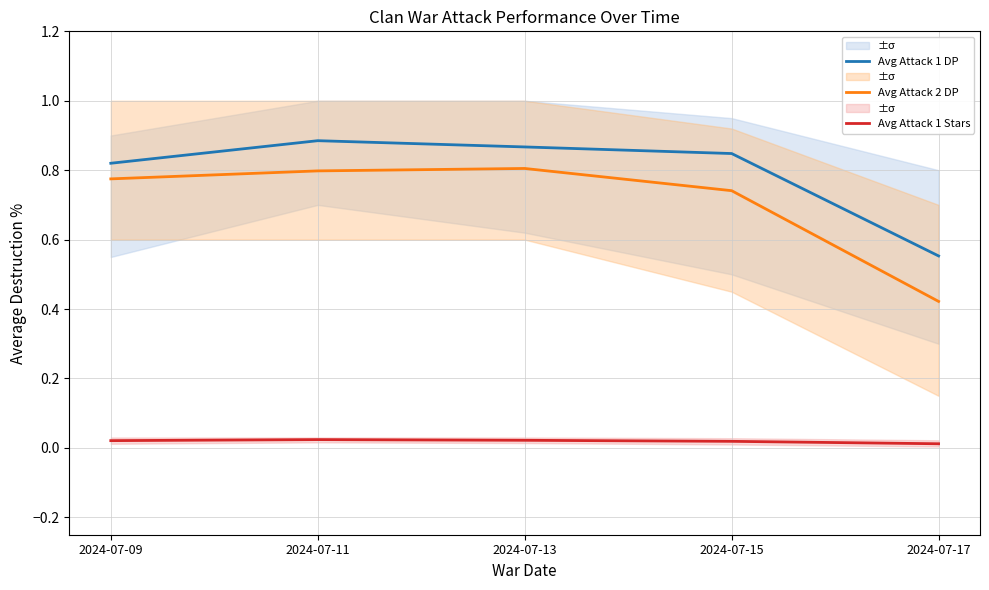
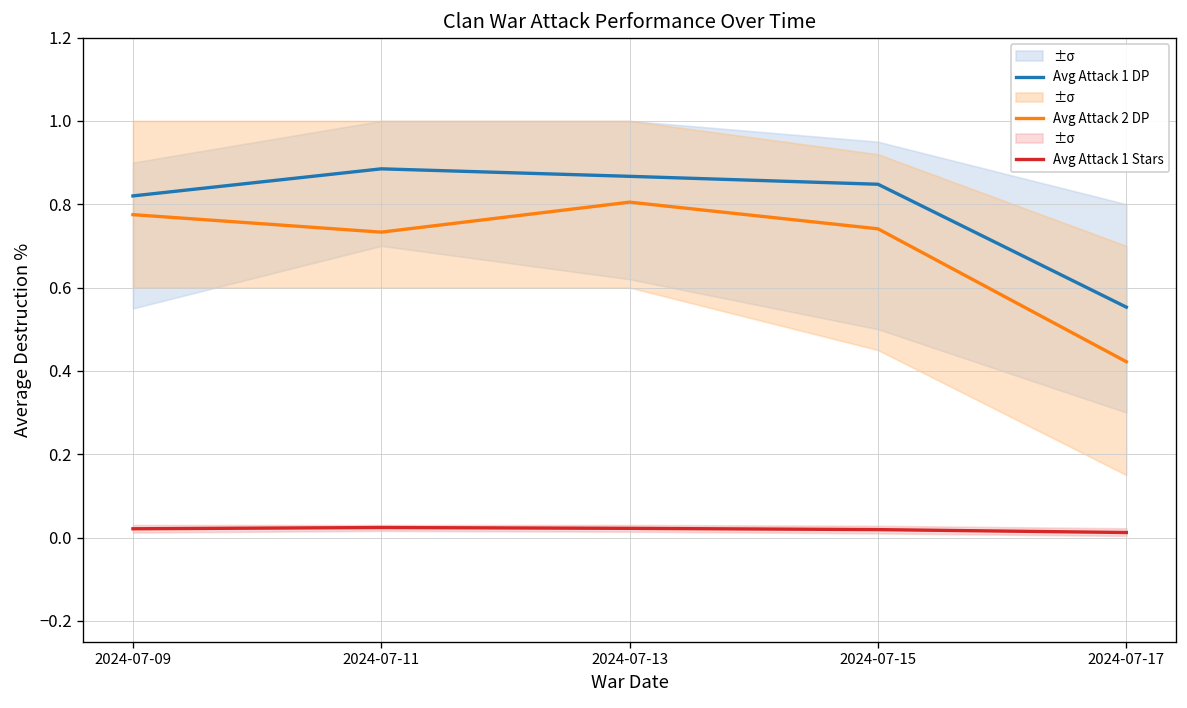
  {
    "Avg Attack 1 DP": {
      "2024-07-09": 0.82,
      "2024-07-11": 0.89,
      "2024-07-13": 0.87,
      "2024-07-15": 0.85,
      "2024-07-17": 0.55
    },
    "Avg Attack 2 DP": {
      "2024-07-09": 0.78,
-     "2024-07-11": 0.80,
+     "2024-07-11": 0.73,
      "2024-07-13": 0.81,
      "2024-07-15": 0.74,
      "2024-07-17": 0.42
    },
    "Avg Attack 1 Stars": {
      "2024-07-09": 0.02,
      "2024-07-13": 0.02,
      "2024-07-15": 0.02,
      "2024-07-17": 0.01
    }
  }
